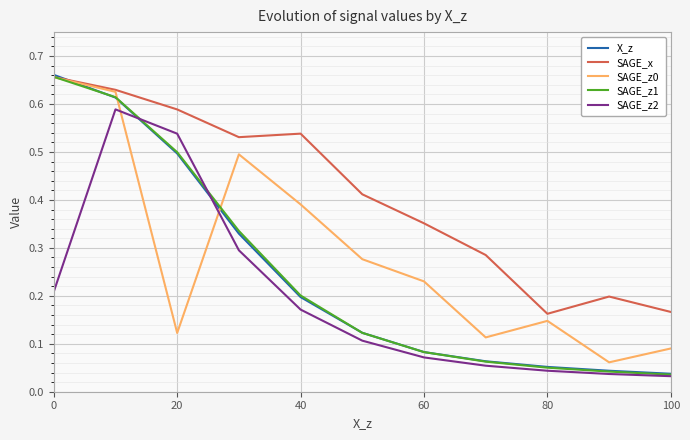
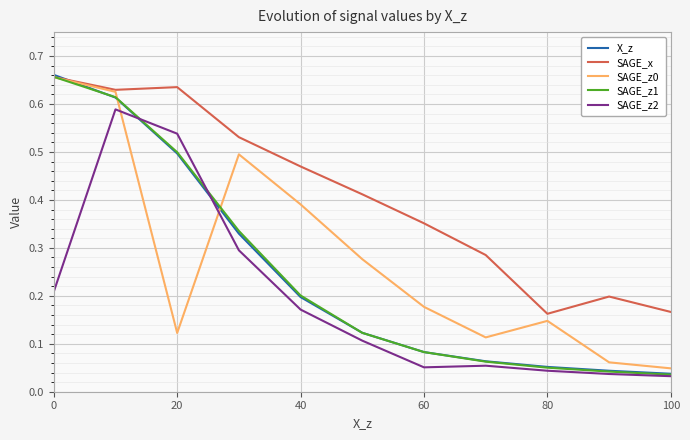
  {
    "SAGE_x": {
-     "20": 0.59,
-     "40": 0.54,
+     "20": 0.64,
+     "40": 0.47,
      "60": 0.35,
      "80": 0.16,
      "100": 0.17
    },
    "SAGE_z0": {
      "20": 0.12,
      "40": 0.39,
-     "60": 0.23,
+     "60": 0.18,
      "80": 0.15,
-     "100": 0.09
+     "100": 0.05
    },
    "SAGE_z2": {
      "0": 0.21,
      "20": 0.54,
      "40": 0.17,
-     "60": 0.07,
+     "60": 0.05,
      "80": 0.04
    }
  }
